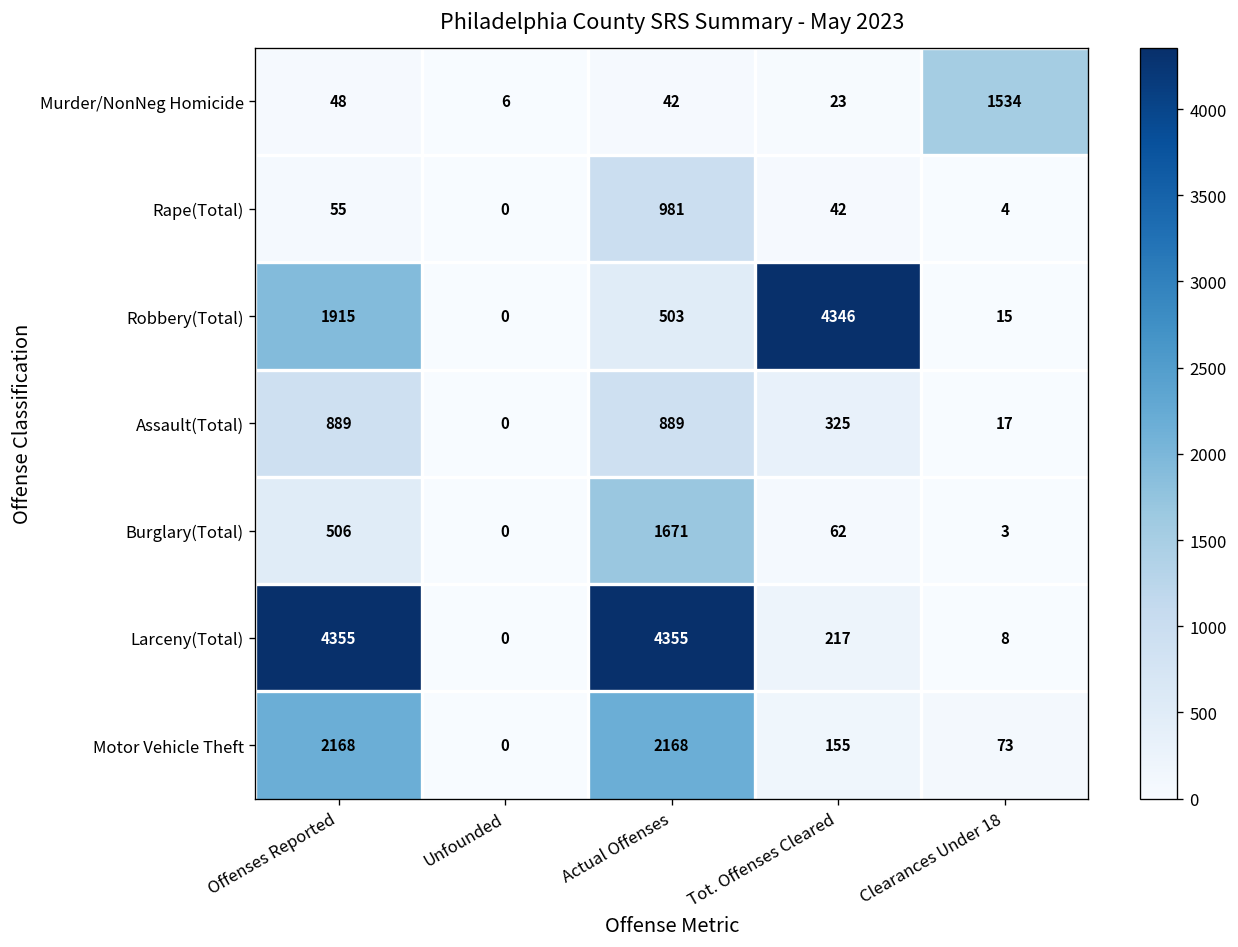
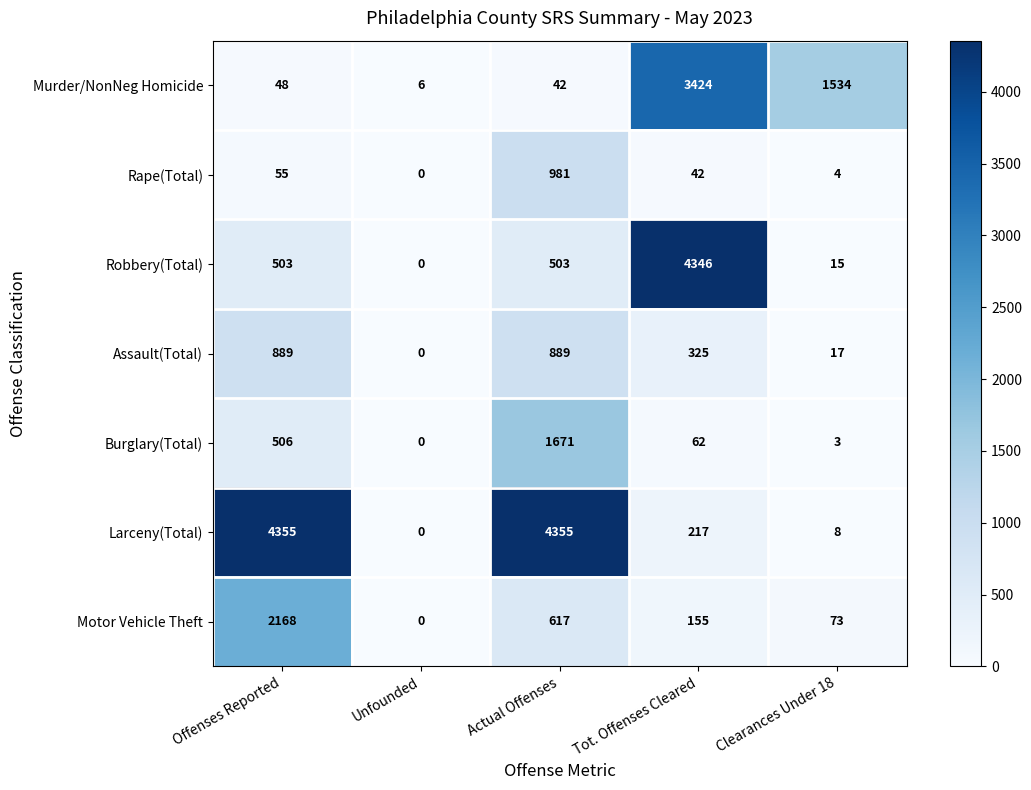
  {
    "Murder/NonNeg Homicide": {
      "Offenses Reported": 48,
      "Unfounded": 6,
      "Actual Offenses": 42,
-     "Tot. Offenses Cleared": 23,
+     "Tot. Offenses Cleared": 3424,
      "Clearances Under 18": 1534
    },
    "Rape(Total)": {
      "Offenses Reported": 55,
      "Unfounded": 0,
      "Actual Offenses": 981,
      "Tot. Offenses Cleared": 42,
      "Clearances Under 18": 4
    },
    "Robbery(Total)": {
-     "Offenses Reported": 1915,
+     "Offenses Reported": 503,
      "Unfounded": 0,
      "Actual Offenses": 503,
      "Tot. Offenses Cleared": 4346,
      "Clearances Under 18": 15
    },
    "Assault(Total)": {
      "Offenses Reported": 889,
      "Unfounded": 0,
      "Actual Offenses": 889,
      "Tot. Offenses Cleared": 325,
      "Clearances Under 18": 17
    },
    "Burglary(Total)": {
      "Offenses Reported": 506,
      "Unfounded": 0,
      "Actual Offenses": 1671,
      "Tot. Offenses Cleared": 62,
      "Clearances Under 18": 3
    },
    "Larceny(Total)": {
      "Offenses Reported": 4355,
      "Unfounded": 0,
      "Actual Offenses": 4355,
      "Tot. Offenses Cleared": 217,
      "Clearances Under 18": 8
    },
    "Motor Vehicle Theft": {
      "Offenses Reported": 2168,
      "Unfounded": 0,
-     "Actual Offenses": 2168,
+     "Actual Offenses": 617,
      "Tot. Offenses Cleared": 155,
      "Clearances Under 18": 73
    }
  }
